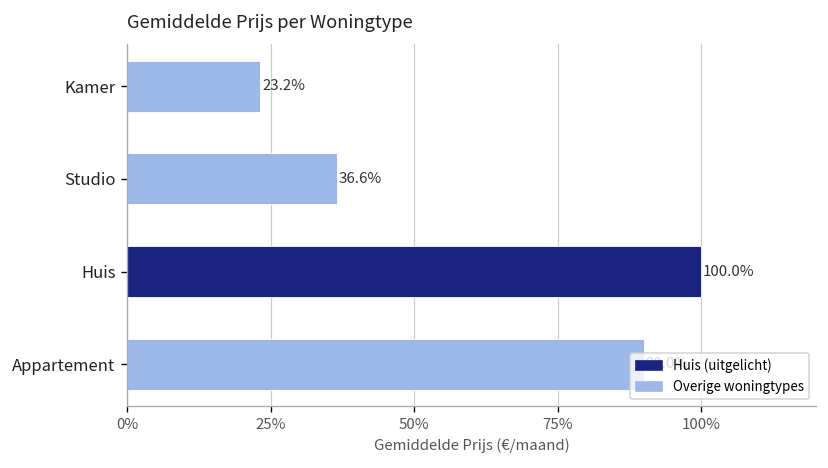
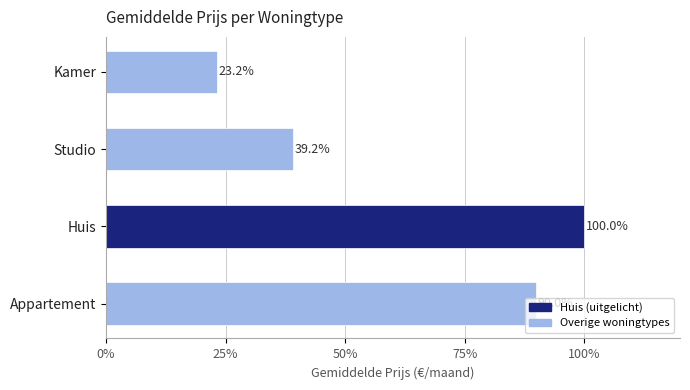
  {
    "Kamer": "23.2%",
-   "Studio": "36.6%",
+   "Studio": "39.2%",
    "Huis": "100.0%"
  }
